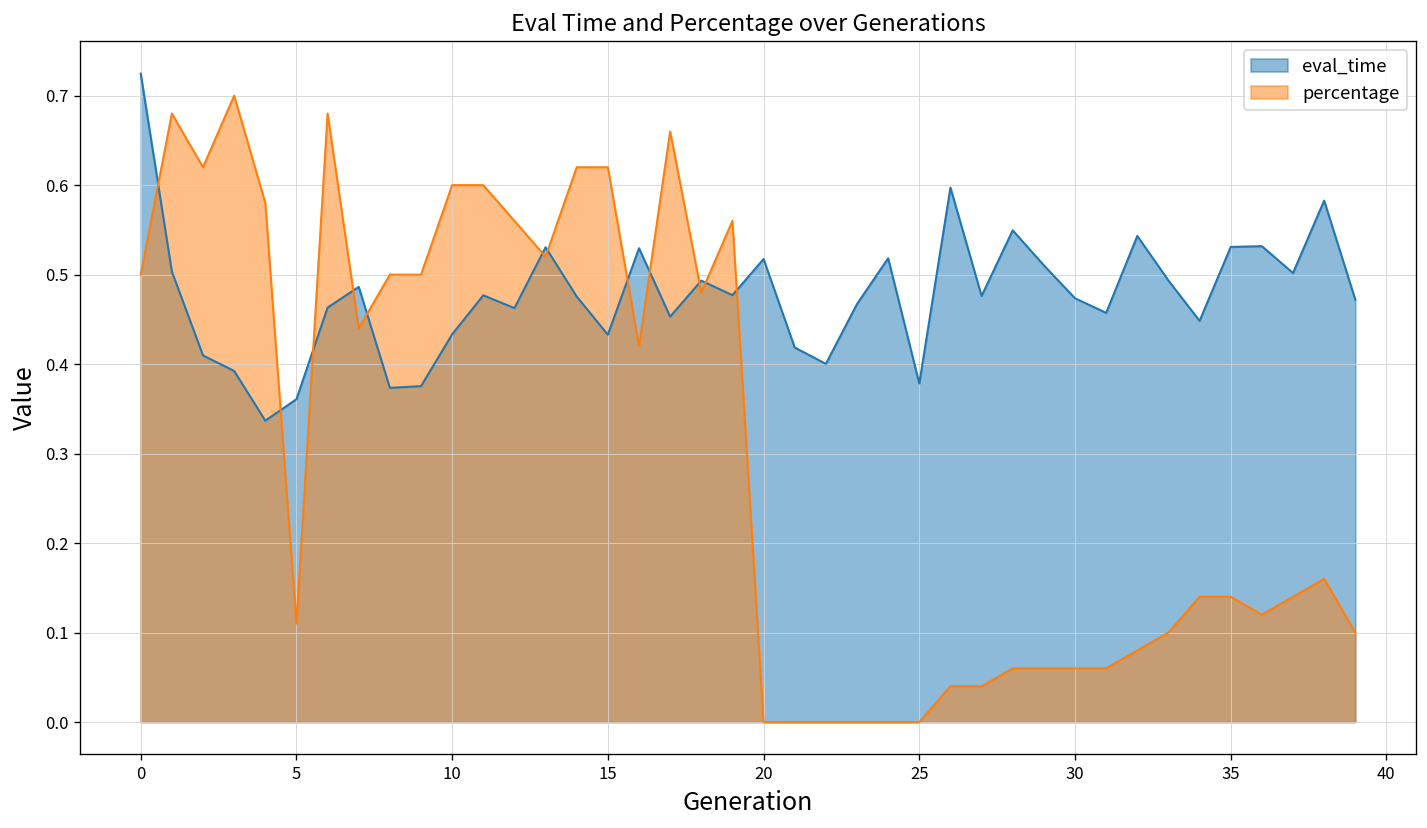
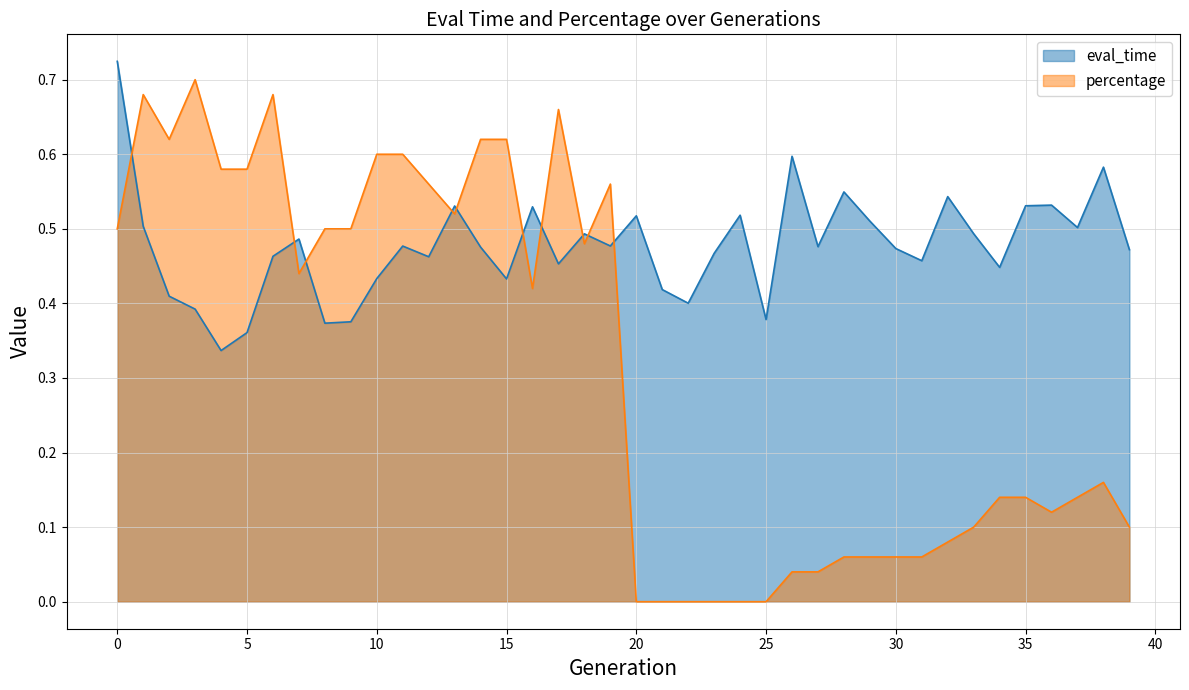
  {
    "eval_time": {
      "0": 0.72,
      "5": 0.36,
      "10": 0.43,
      "15": 0.43,
      "20": 0.52,
      "25": 0.38,
      "30": 0.47,
      "35": 0.53
    },
    "percentage": {
      "0": 0.50,
-     "5": 0.11,
+     "5": 0.58,
      "10": 0.60,
      "15": 0.62,
      "20": 0.00,
      "25": 0.00,
      "30": 0.06,
      "35": 0.14
    }
  }
